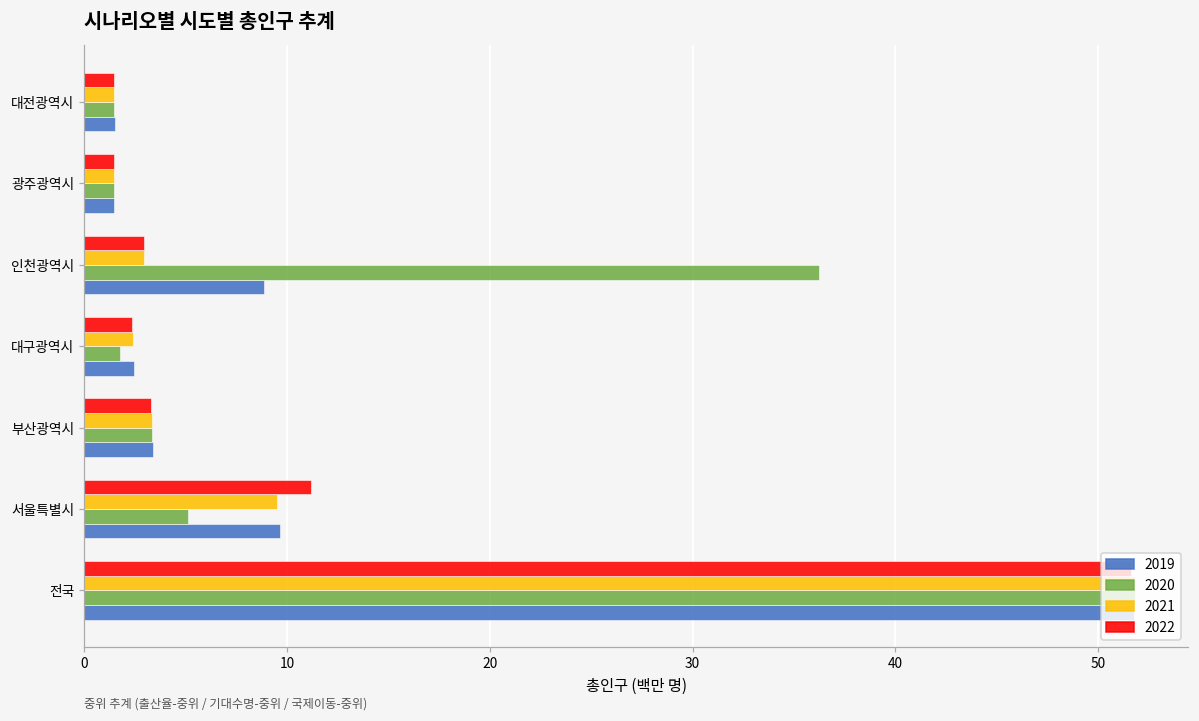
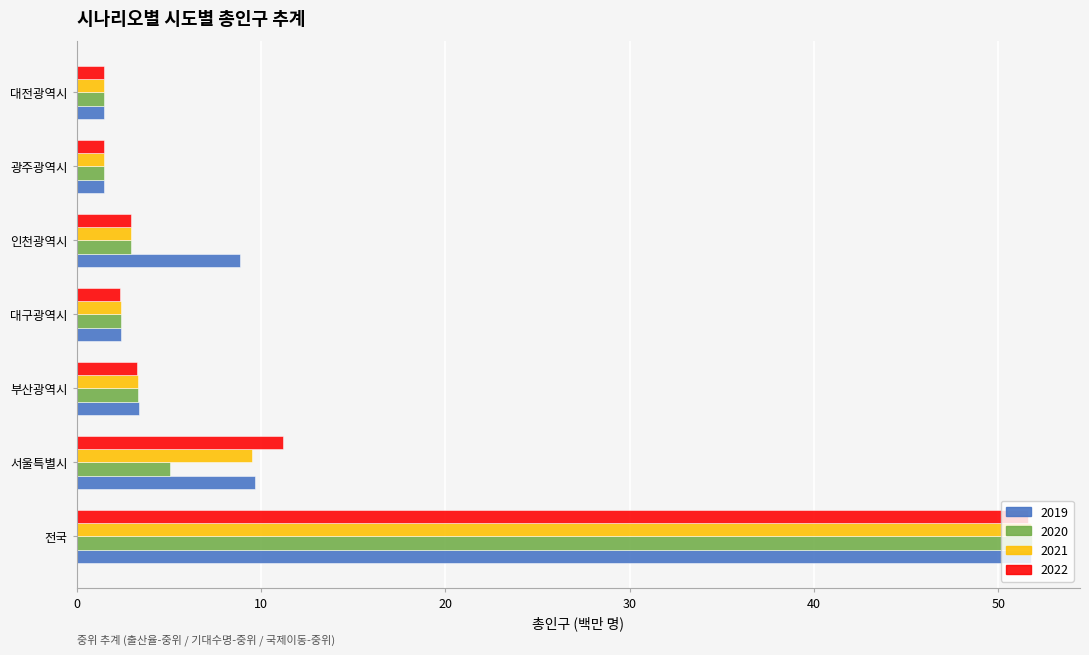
  {
    "2019": {
      "대전광역시": 1.5,
      "광주광역시": 1.5,
      "인천광역시": 8.9,
      "대구광역시": 2.4,
      "부산광역시": 3.4,
      "서울특별시": 9.7
    },
    "2020": {
      "대전광역시": 1.5,
      "광주광역시": 1.5,
-     "인천광역시": 36.2,
-     "대구광역시": 1.8,
+     "인천광역시": 3.0,
+     "대구광역시": 2.4,
      "부산광역시": 3.4,
      "서울특별시": 5.1
    },
    "2021": {
      "대전광역시": 1.5,
      "광주광역시": 1.5,
      "인천광역시": 2.9,
      "대구광역시": 2.4,
      "부산광역시": 3.3,
      "서울특별시": 9.5
    },
    "2022": {
      "대전광역시": 1.5,
      "광주광역시": 1.5,
      "인천광역시": 3.0,
      "대구광역시": 2.4,
      "부산광역시": 3.3,
      "서울특별시": 11.2
    }
  }
